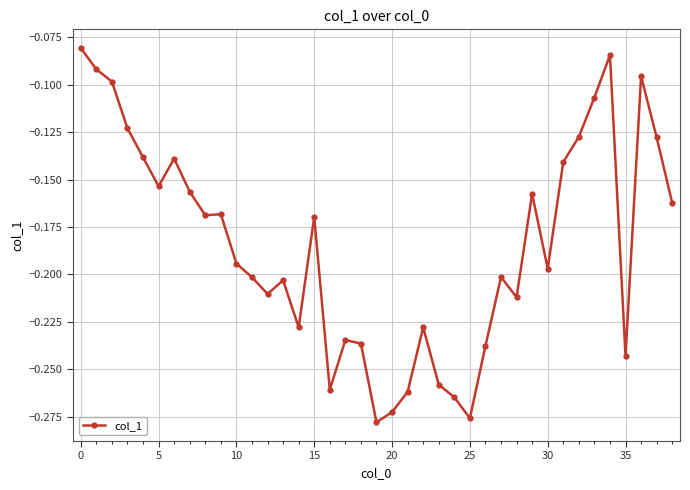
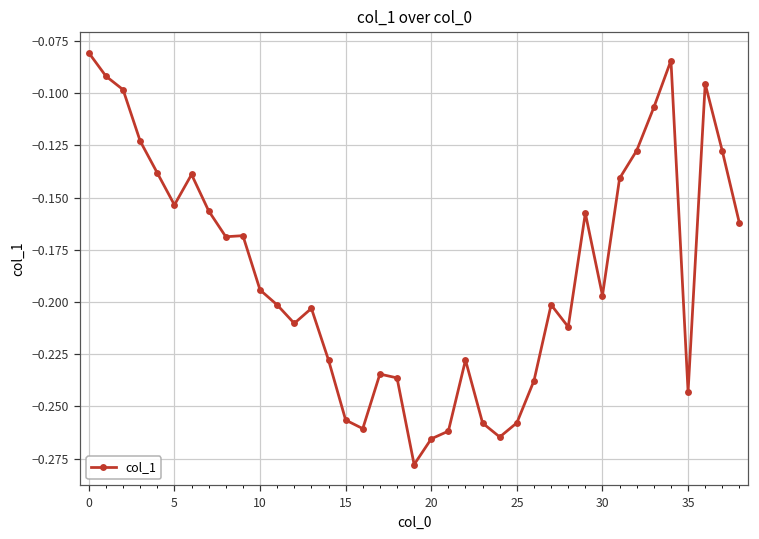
  {
    "0": -0.081,
    "5": -0.154,
    "10": -0.194,
-   "15": -0.170,
-   "20": -0.272,
-   "25": -0.276,
+   "15": -0.257,
+   "20": -0.266,
+   "25": -0.258,
    "30": -0.197,
    "35": -0.243
  }
